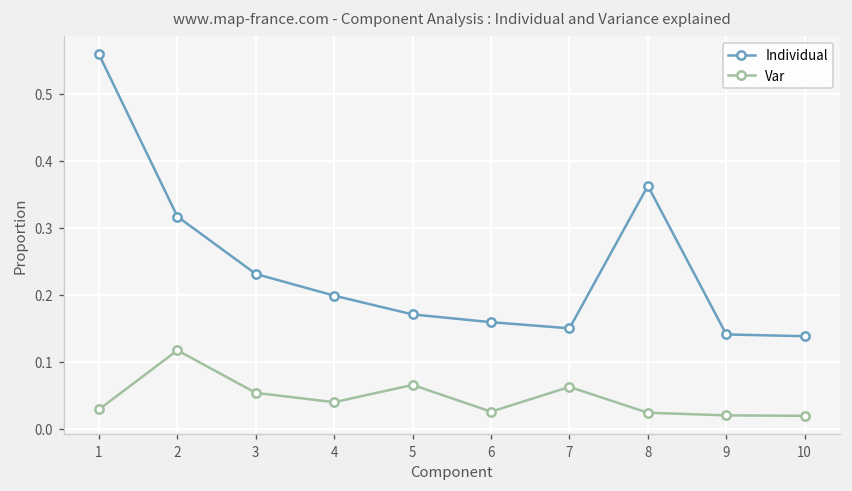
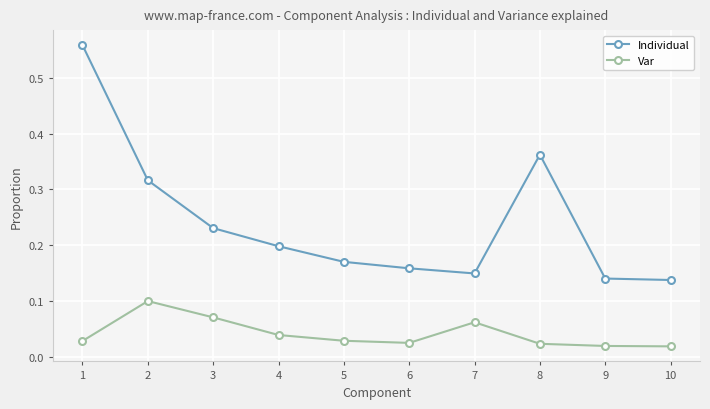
  {
    "Individual": {
      "1": 0.56,
      "2": 0.32,
      "3": 0.23,
      "4": 0.20,
      "5": 0.17,
      "6": 0.16,
      "7": 0.15,
      "8": 0.36,
      "9": 0.14,
      "10": 0.14
    },
    "Var": {
      "1": 0.03,
-     "2": 0.12,
-     "3": 0.05,
+     "2": 0.10,
+     "3": 0.07,
      "4": 0.04,
-     "5": 0.07,
+     "5": 0.03,
      "6": 0.03,
      "7": 0.06,
      "8": 0.02,
      "9": 0.02,
      "10": 0.02
    }
  }
